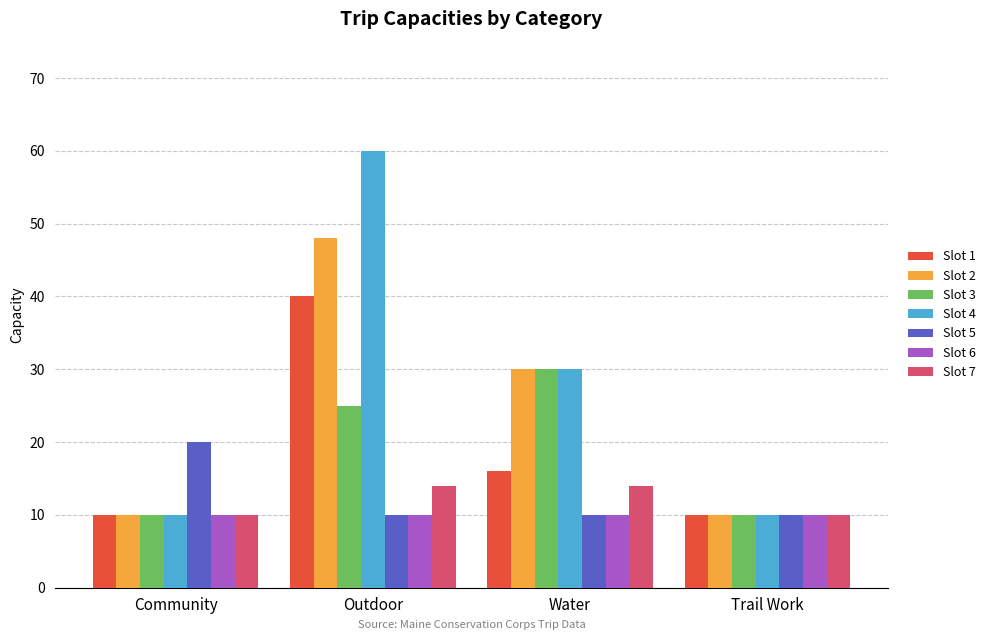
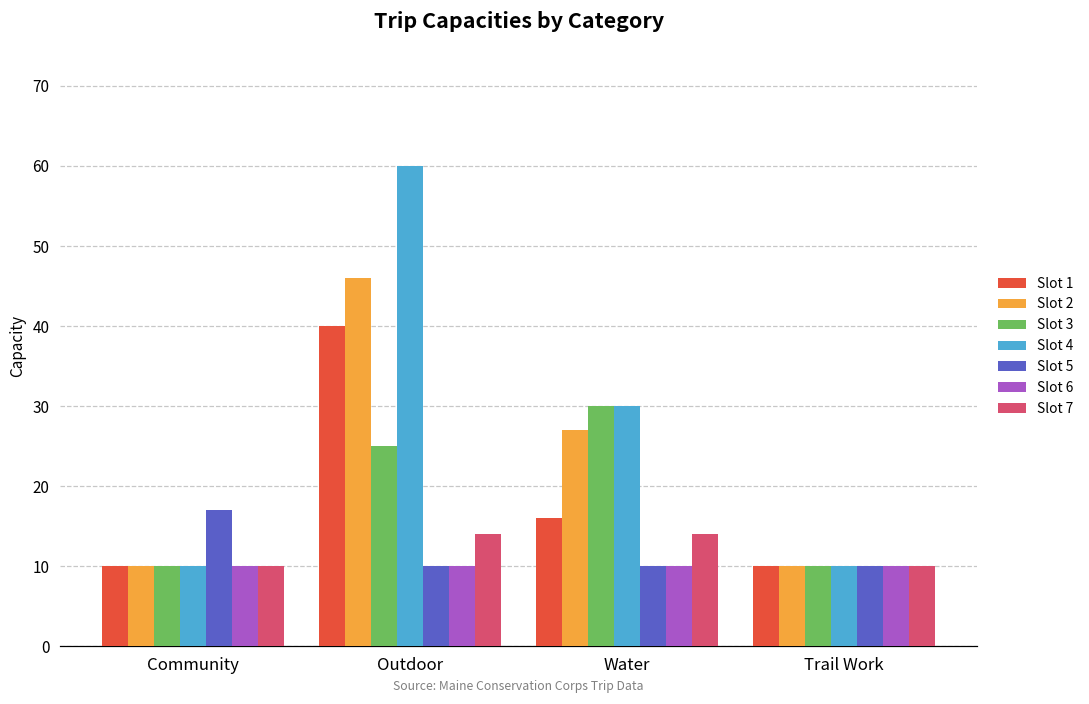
  {
    "Slot 2": {
      "Community": 10,
-     "Outdoor": 48,
-     "Water": 30,
+     "Outdoor": 46,
+     "Water": 27,
      "Trail Work": 10
    },
    "Slot 3": {
      "Community": 10,
      "Outdoor": 25,
      "Water": 30,
      "Trail Work": 10
    },
    "Slot 4": {
      "Community": 10,
      "Outdoor": 60,
      "Water": 30,
      "Trail Work": 10
    },
    "Slot 5": {
-     "Community": 20,
+     "Community": 17,
      "Outdoor": 10,
      "Water": 10,
      "Trail Work": 10
    },
    "Slot 6": {
      "Community": 10,
      "Outdoor": 10,
      "Water": 10,
      "Trail Work": 10
    }
  }
